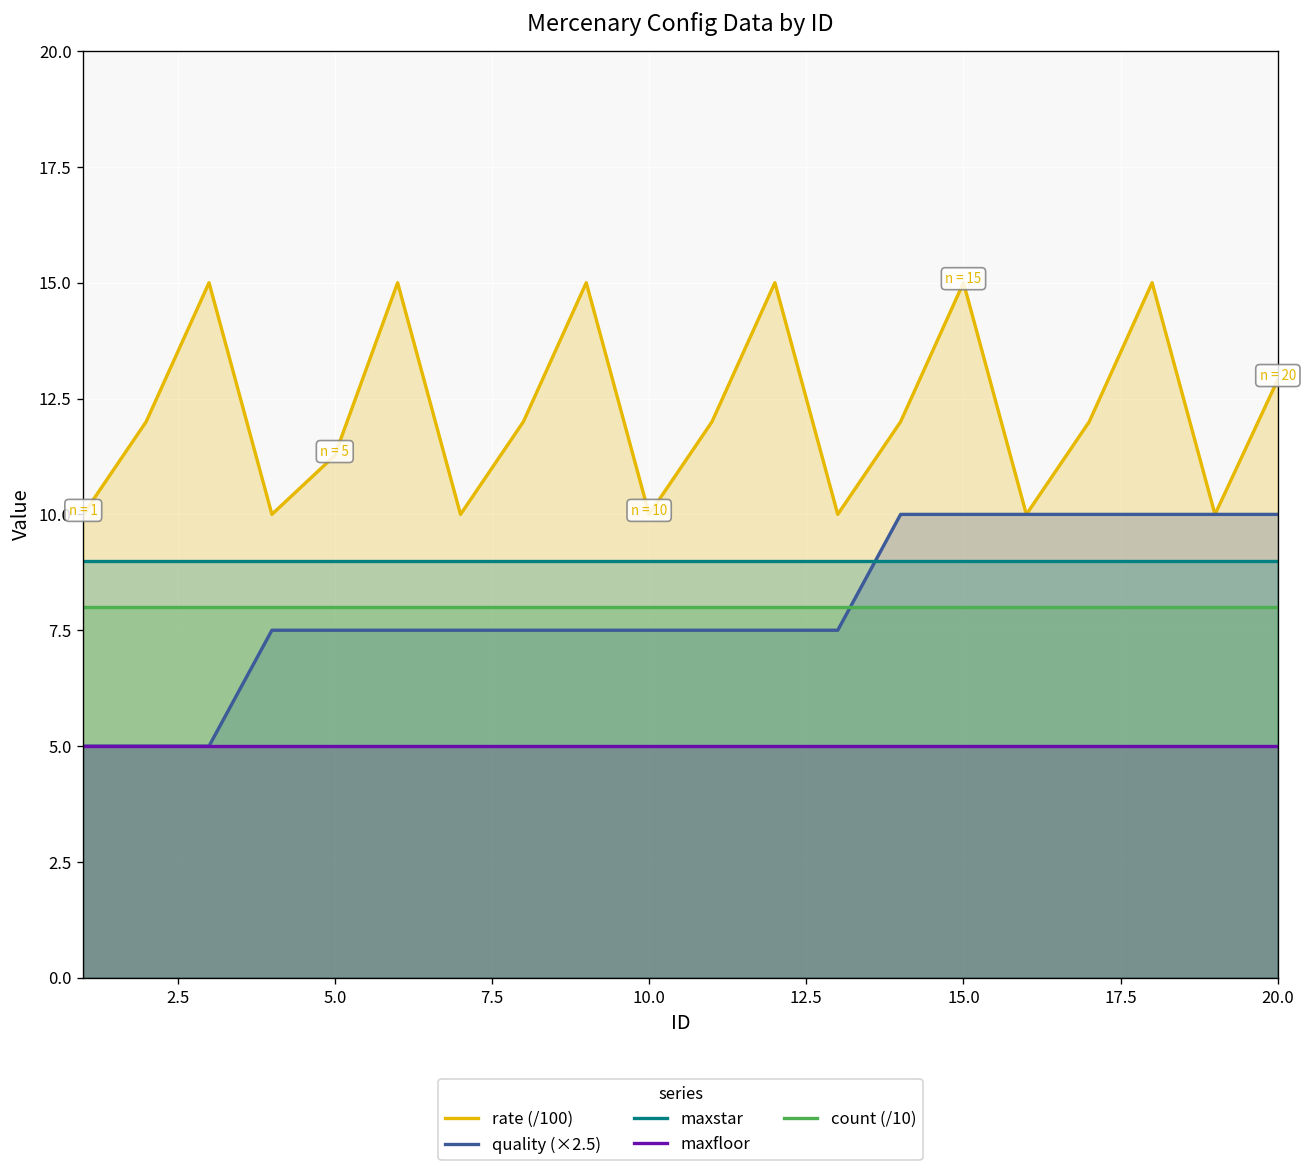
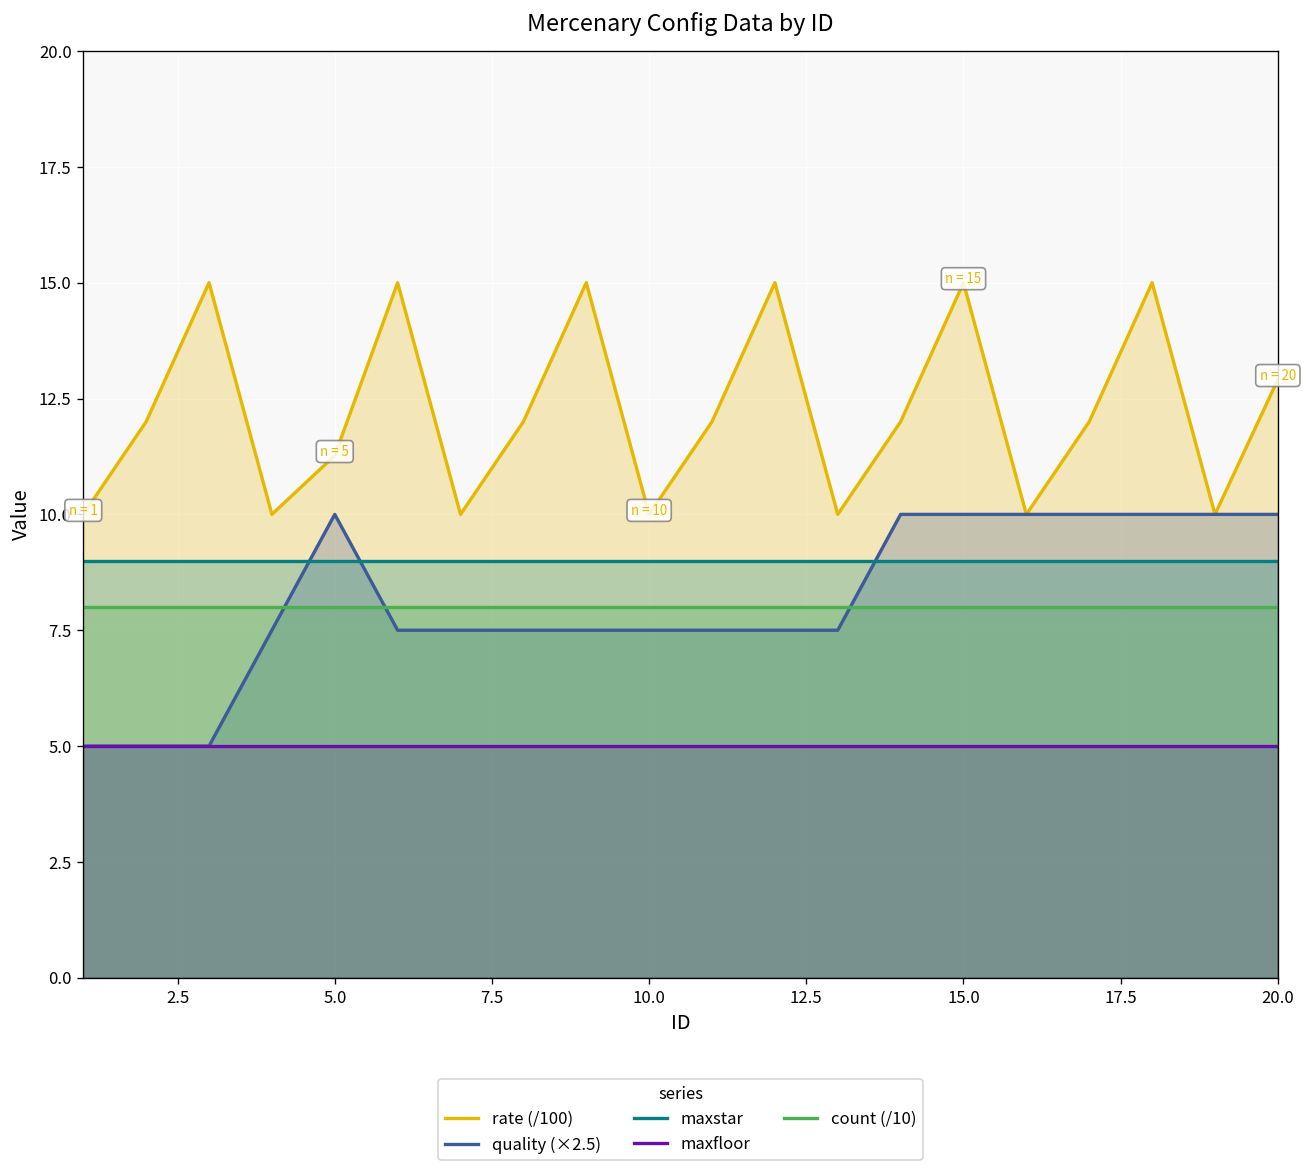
  {
    "quality (×2.5)": {
-     "5.0": 7.5,
+     "5.0": 10.0,
      "10.0": 7.5,
      "15.0": 10.0,
      "20.0": 10.0
    },
    "maxstar": {
      "5.0": 9.0,
      "10.0": 9.0,
      "15.0": 9.0,
      "20.0": 9.0
    },
    "maxfloor": {
      "5.0": 5.0,
      "10.0": 5.0,
      "15.0": 5.0,
      "20.0": 5.0
    },
    "count (/10)": {
      "5.0": 8.0,
      "10.0": 8.0,
      "15.0": 8.0,
      "20.0": 8.0
    }
  }
